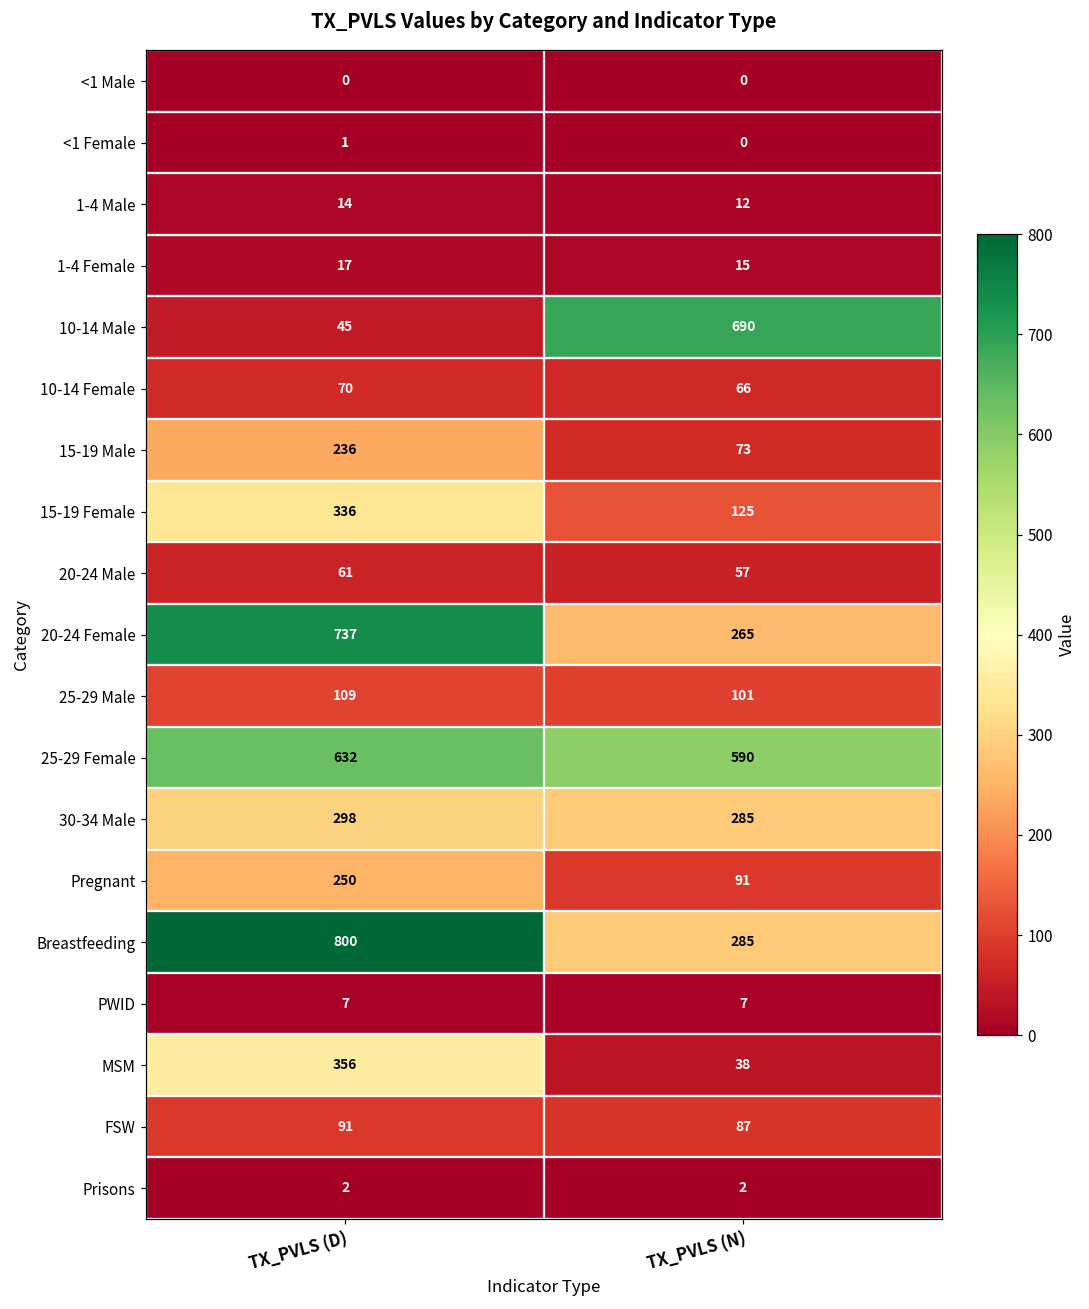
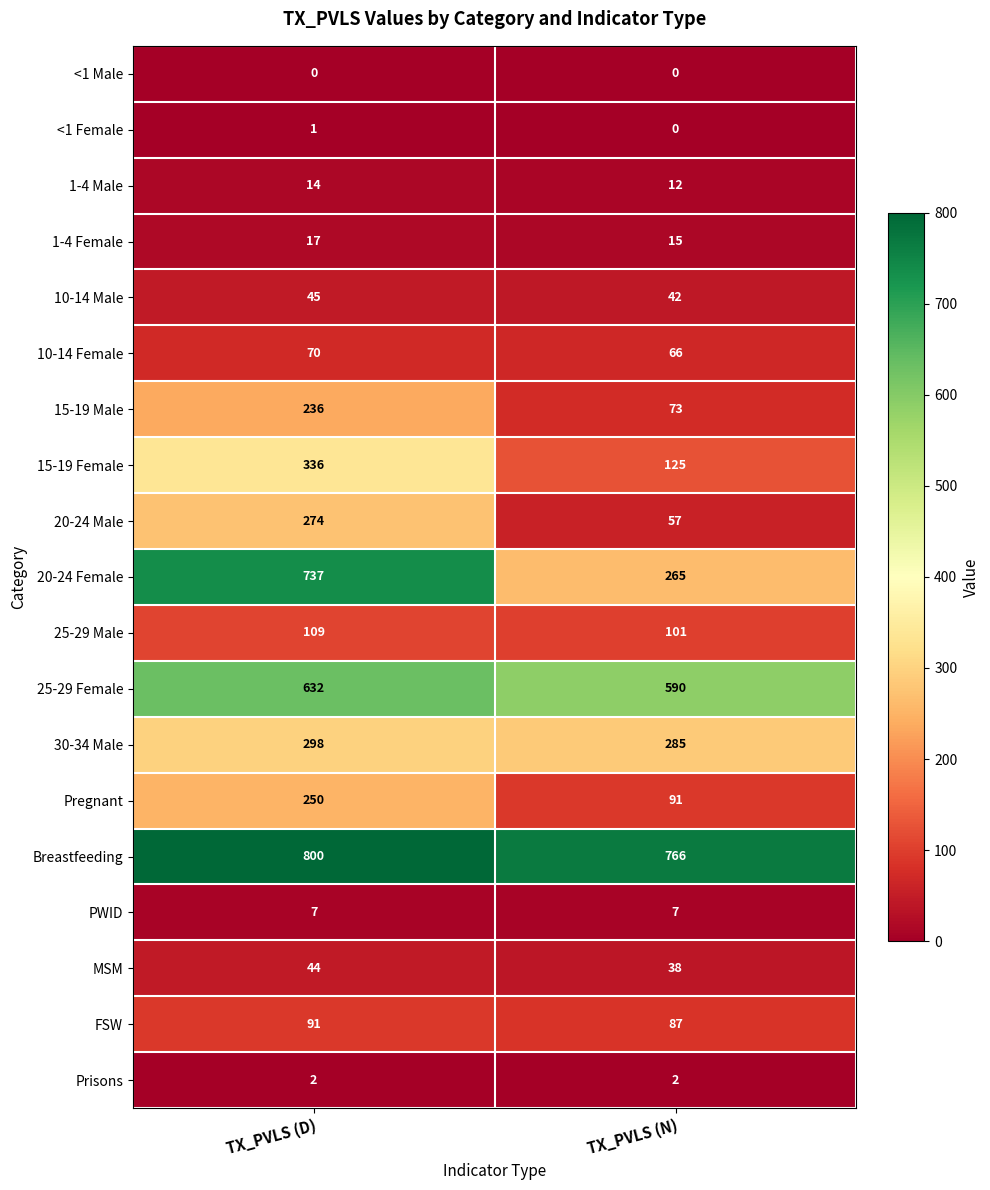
  {
    "<1 Male": {
      "TX_PVLS (D)": 0,
      "TX_PVLS (N)": 0
    },
    "<1 Female": {
      "TX_PVLS (D)": 1,
      "TX_PVLS (N)": 0
    },
    "1-4 Male": {
      "TX_PVLS (D)": 14,
      "TX_PVLS (N)": 12
    },
    "1-4 Female": {
      "TX_PVLS (D)": 17,
      "TX_PVLS (N)": 15
    },
    "10-14 Male": {
      "TX_PVLS (D)": 45,
-     "TX_PVLS (N)": 690
+     "TX_PVLS (N)": 42
    },
    "10-14 Female": {
      "TX_PVLS (D)": 70,
      "TX_PVLS (N)": 66
    },
    "15-19 Male": {
      "TX_PVLS (D)": 236,
      "TX_PVLS (N)": 73
    },
    "15-19 Female": {
      "TX_PVLS (D)": 336,
      "TX_PVLS (N)": 125
    },
    "20-24 Male": {
-     "TX_PVLS (D)": 61,
+     "TX_PVLS (D)": 274,
      "TX_PVLS (N)": 57
    },
    "20-24 Female": {
      "TX_PVLS (D)": 737,
      "TX_PVLS (N)": 265
    },
    "25-29 Male": {
      "TX_PVLS (D)": 109,
      "TX_PVLS (N)": 101
    },
    "25-29 Female": {
      "TX_PVLS (D)": 632,
      "TX_PVLS (N)": 590
    },
    "30-34 Male": {
      "TX_PVLS (D)": 298,
      "TX_PVLS (N)": 285
    },
    "Pregnant": {
      "TX_PVLS (D)": 250,
      "TX_PVLS (N)": 91
    },
    "Breastfeeding": {
      "TX_PVLS (D)": 800,
-     "TX_PVLS (N)": 285
+     "TX_PVLS (N)": 766
    },
    "PWID": {
      "TX_PVLS (D)": 7,
      "TX_PVLS (N)": 7
    },
    "MSM": {
-     "TX_PVLS (D)": 356,
+     "TX_PVLS (D)": 44,
      "TX_PVLS (N)": 38
    },
    "FSW": {
      "TX_PVLS (D)": 91,
      "TX_PVLS (N)": 87
    },
    "Prisons": {
      "TX_PVLS (D)": 2,
      "TX_PVLS (N)": 2
    }
  }
